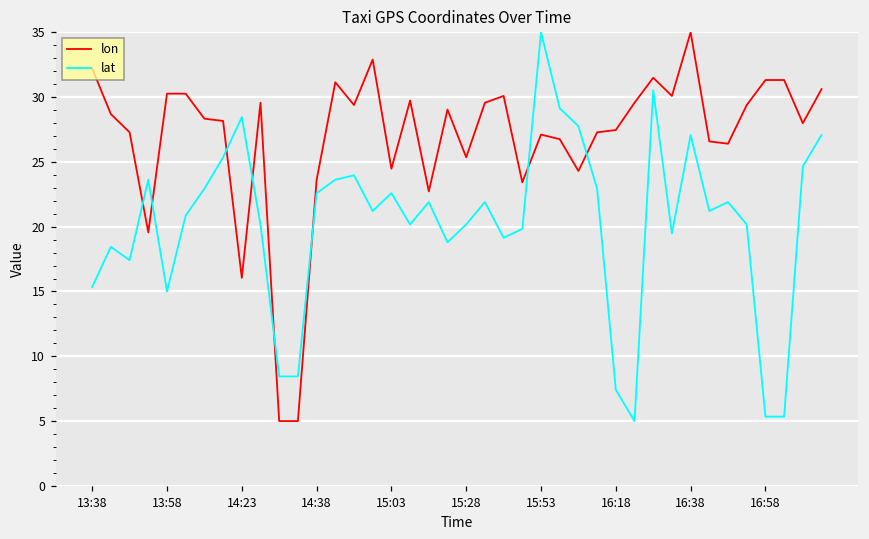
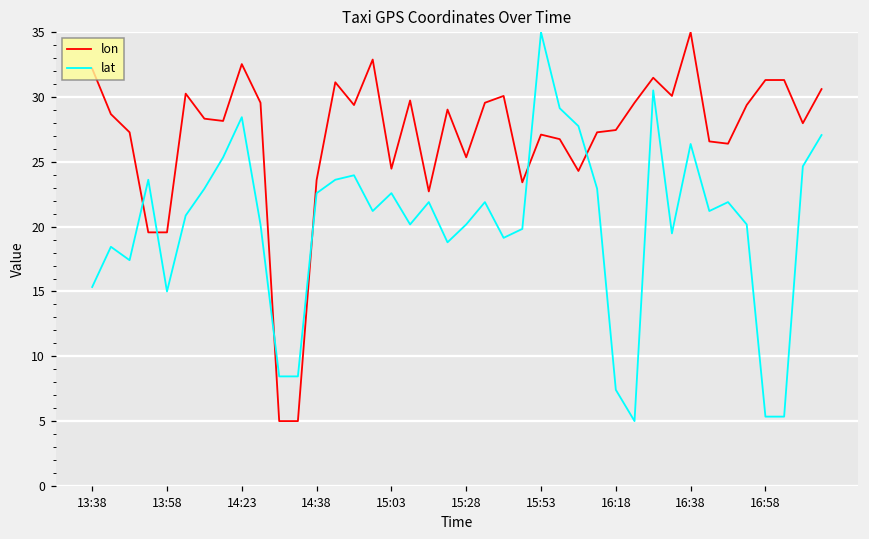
  {
    "lon": {
-     "13:58": 30.3,
-     "14:23": 16.1,
+     "13:58": 19.6,
+     "14:23": 32.5,
      "14:38": 23.6,
      "15:03": 24.5,
      "15:28": 25.4,
      "15:53": 27.1,
      "16:18": 27.5,
      "16:38": 35.0
    },
    "lat": {
      "13:38": 15.3,
      "13:58": 15.0,
      "14:23": 28.4,
      "14:38": 22.6,
      "15:03": 22.6,
      "15:28": 20.2,
      "15:53": 35.0,
      "16:18": 7.4,
-     "16:38": 27.1
+     "16:38": 26.4
    }
  }
